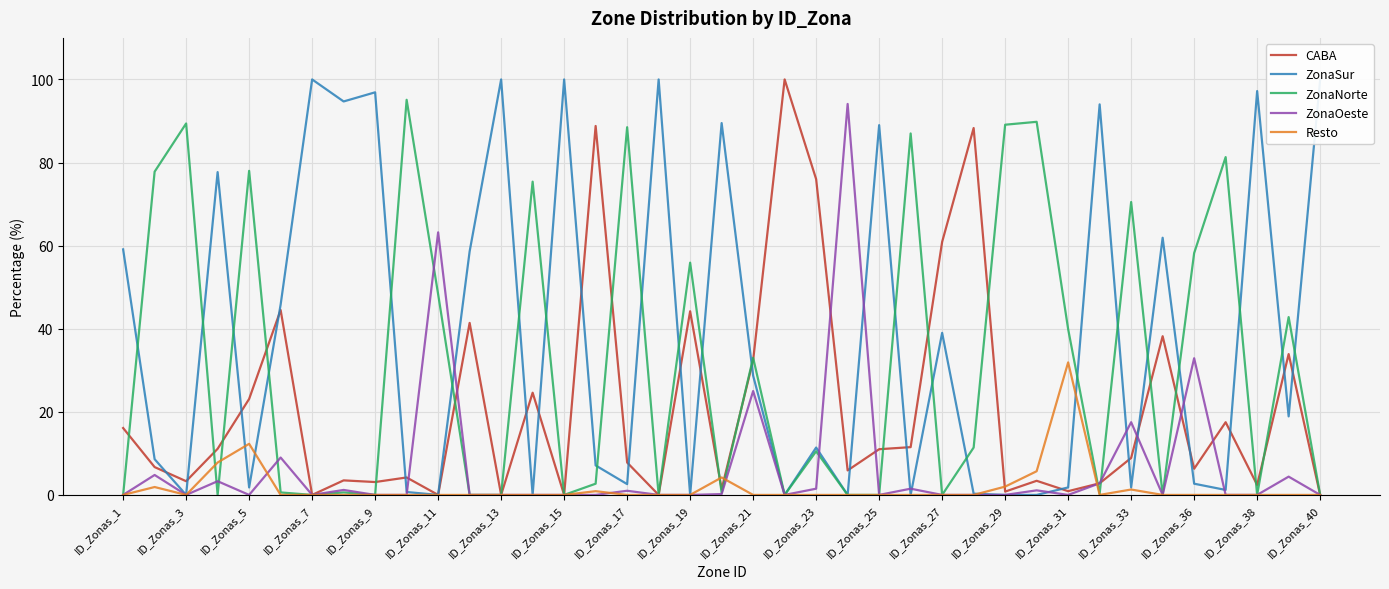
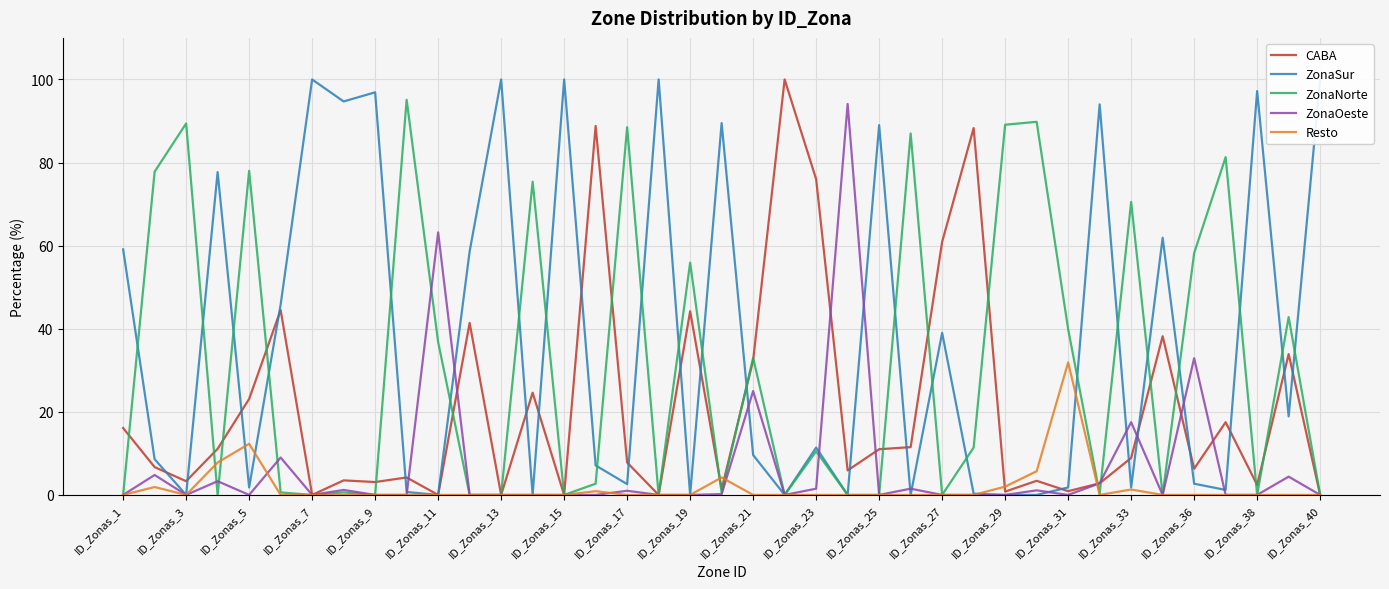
  {
    "CABA": {
      "ID_Zonas_1": 16,
      "ID_Zonas_3": 3,
      "ID_Zonas_5": 23,
      "ID_Zonas_9": 3,
      "ID_Zonas_17": 8,
      "ID_Zonas_19": 44,
      "ID_Zonas_23": 76,
      "ID_Zonas_25": 11,
      "ID_Zonas_27": 61,
      "ID_Zonas_29": 1,
      "ID_Zonas_31": 1,
      "ID_Zonas_33": 9,
      "ID_Zonas_36": 6,
      "ID_Zonas_38": 2
    },
    "ZonaSur": {
      "ID_Zonas_1": 59,
      "ID_Zonas_5": 2,
      "ID_Zonas_7": 100,
      "ID_Zonas_9": 97,
      "ID_Zonas_13": 100,
      "ID_Zonas_15": 100,
      "ID_Zonas_17": 3,
-     "ID_Zonas_21": 29,
+     "ID_Zonas_21": 10,
      "ID_Zonas_23": 11,
      "ID_Zonas_25": 89,
      "ID_Zonas_27": 39,
      "ID_Zonas_31": 2,
      "ID_Zonas_36": 3,
      "ID_Zonas_38": 97
    },
    "ZonaNorte": {
      "ID_Zonas_3": 89,
      "ID_Zonas_5": 78,
-     "ID_Zonas_11": 48,
+     "ID_Zonas_11": 37,
      "ID_Zonas_17": 89,
      "ID_Zonas_19": 56,
      "ID_Zonas_23": 11,
      "ID_Zonas_29": 89,
      "ID_Zonas_31": 40,
      "ID_Zonas_33": 71,
      "ID_Zonas_36": 58
    },
    "ZonaOeste": {
      "ID_Zonas_5": 0,
      "ID_Zonas_11": 63,
      "ID_Zonas_17": 1,
      "ID_Zonas_21": 25,
      "ID_Zonas_23": 2,
      "ID_Zonas_31": 0,
      "ID_Zonas_33": 18,
      "ID_Zonas_36": 33
    },
    "Resto": {
      "ID_Zonas_5": 12,
      "ID_Zonas_17": 0,
      "ID_Zonas_21": 0,
      "ID_Zonas_23": 0,
      "ID_Zonas_29": 2,
      "ID_Zonas_31": 32,
      "ID_Zonas_36": 0
    }
  }
